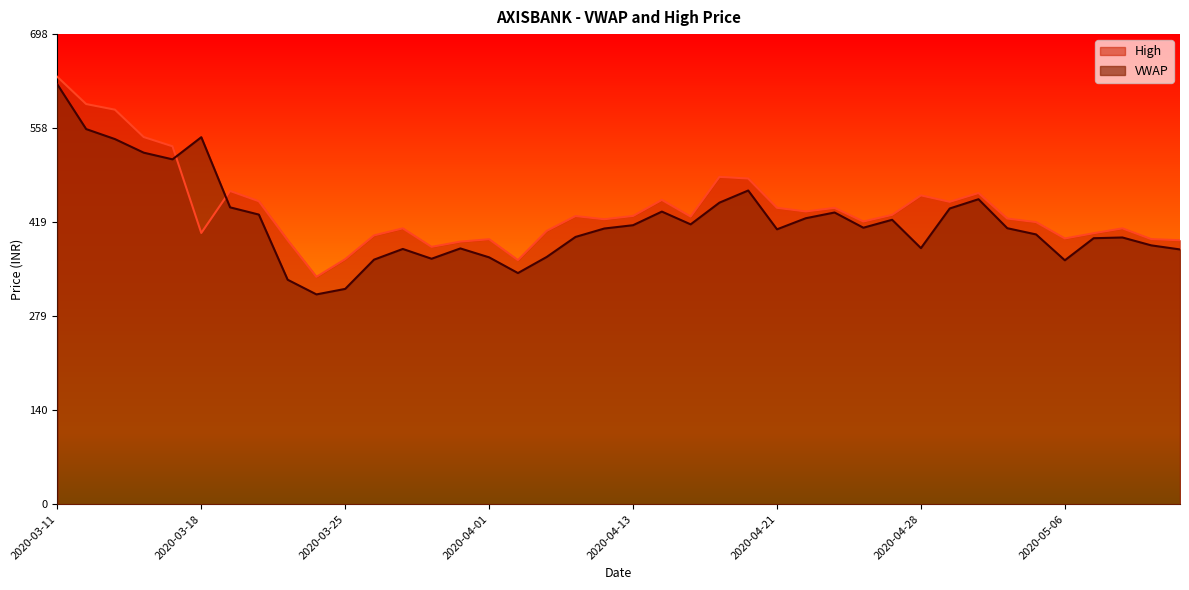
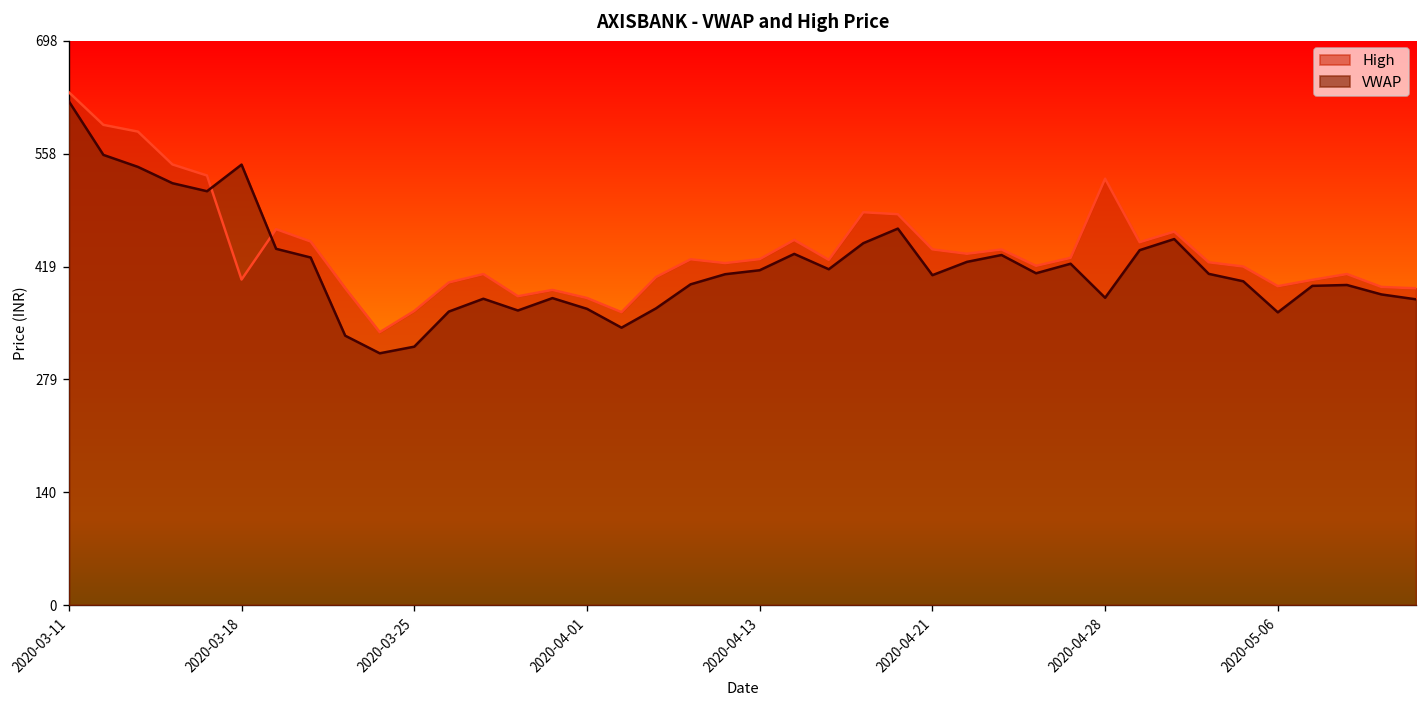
  {
    "High": {
      "2020-03-11": 630,
      "2020-03-18": 400,
      "2020-03-25": 360,
-     "2020-04-01": 390,
+     "2020-04-01": 380,
      "2020-04-13": 430,
      "2020-04-21": 440,
-     "2020-04-28": 460,
+     "2020-04-28": 530,
      "2020-05-06": 390
    },
    "VWAP": {
      "2020-03-11": 620,
      "2020-03-18": 540,
      "2020-03-25": 320,
      "2020-04-01": 370,
      "2020-04-13": 410,
      "2020-04-21": 410,
      "2020-04-28": 380,
      "2020-05-06": 360
    }
  }
